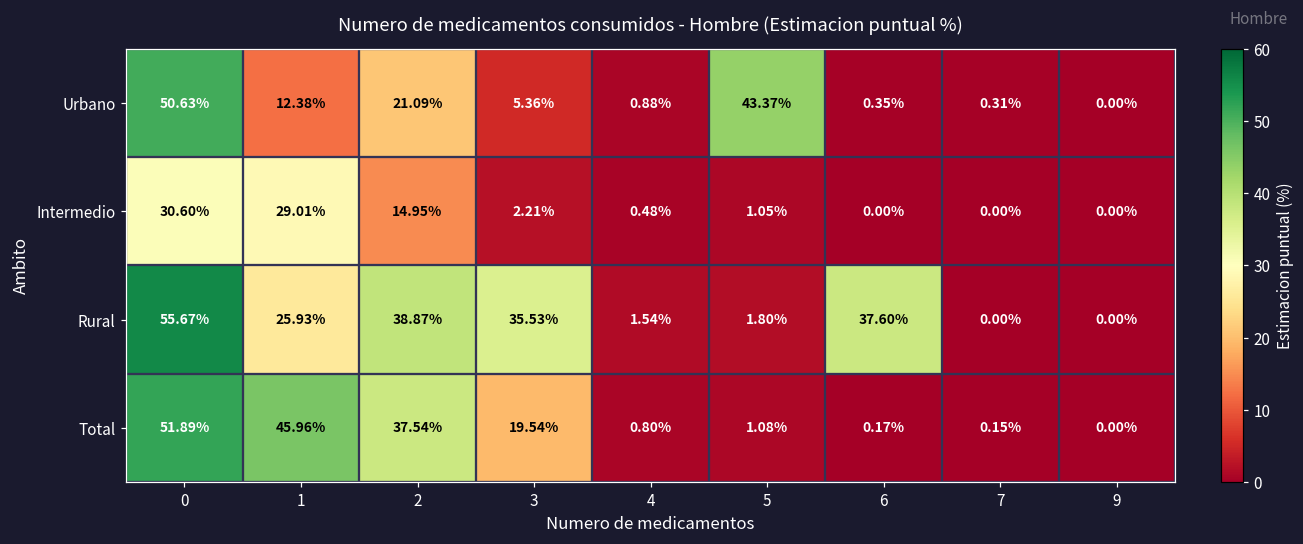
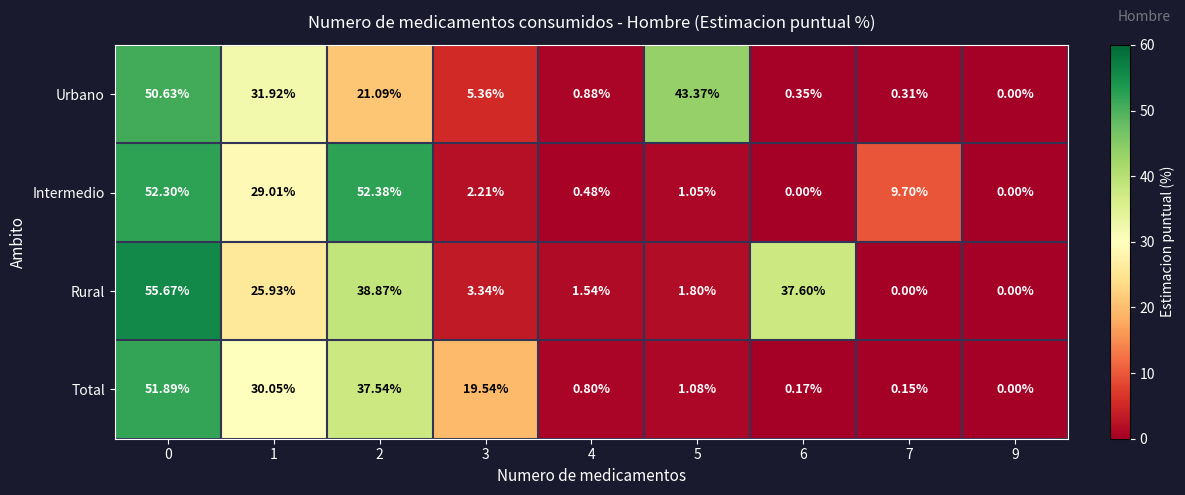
  {
    "Urbano": {
      "0": "50.63%",
-     "1": "12.38%",
+     "1": "31.92%",
      "2": "21.09%",
      "3": "5.36%",
      "4": "0.88%",
      "5": "43.37%",
      "6": "0.35%",
      "7": "0.31%",
      "9": "0.00%"
    },
    "Intermedio": {
-     "0": "30.60%",
+     "0": "52.30%",
      "1": "29.01%",
-     "2": "14.95%",
+     "2": "52.38%",
      "3": "2.21%",
      "4": "0.48%",
      "5": "1.05%",
      "6": "0.00%",
-     "7": "0.00%",
+     "7": "9.70%",
      "9": "0.00%"
    },
    "Rural": {
      "0": "55.67%",
      "1": "25.93%",
      "2": "38.87%",
-     "3": "35.53%",
+     "3": "3.34%",
      "4": "1.54%",
      "5": "1.80%",
      "6": "37.60%",
      "7": "0.00%",
      "9": "0.00%"
    },
    "Total": {
      "0": "51.89%",
-     "1": "45.96%",
+     "1": "30.05%",
      "2": "37.54%",
      "3": "19.54%",
      "4": "0.80%",
      "5": "1.08%",
      "6": "0.17%",
      "7": "0.15%",
      "9": "0.00%"
    }
  }
